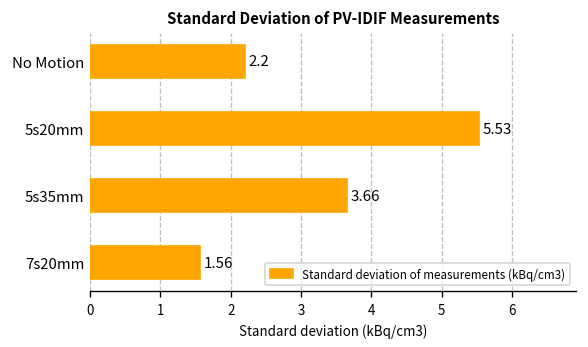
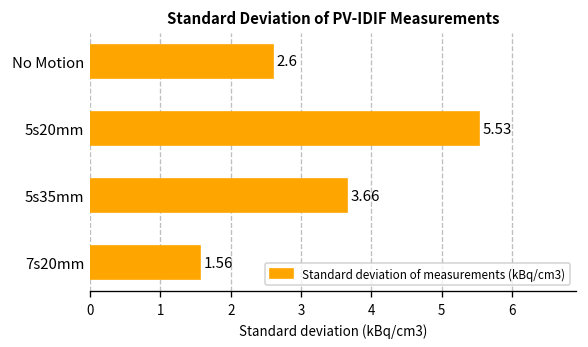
  {
-   "No Motion": 2.2,
+   "No Motion": 2.6,
    "5s20mm": 5.53,
    "5s35mm": 3.66,
    "7s20mm": 1.56
  }
